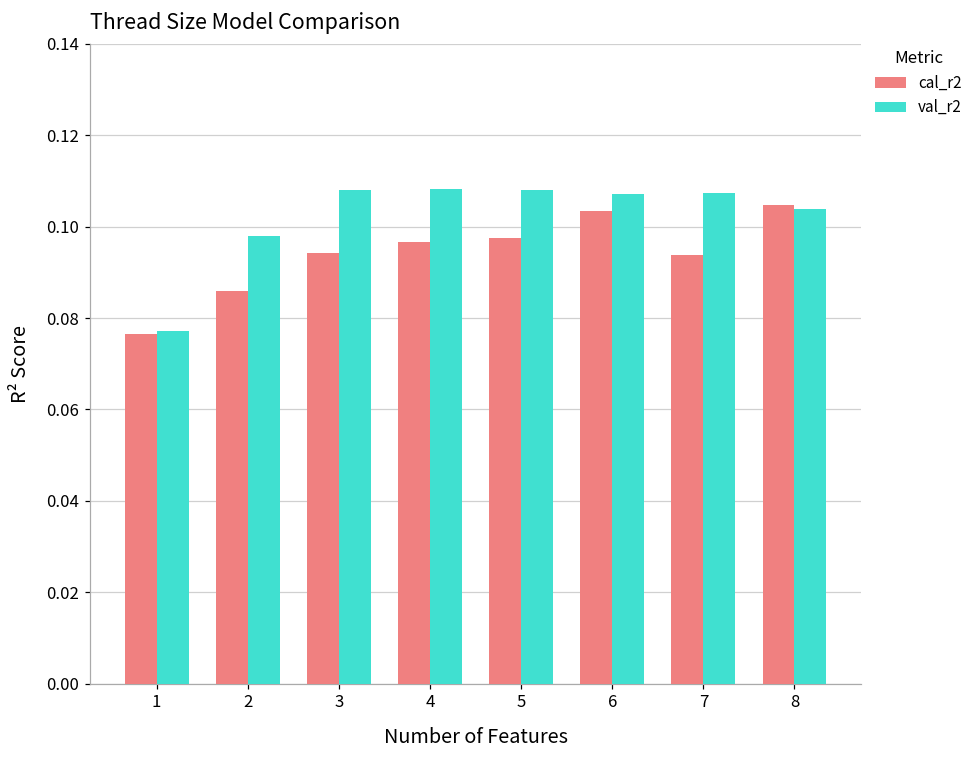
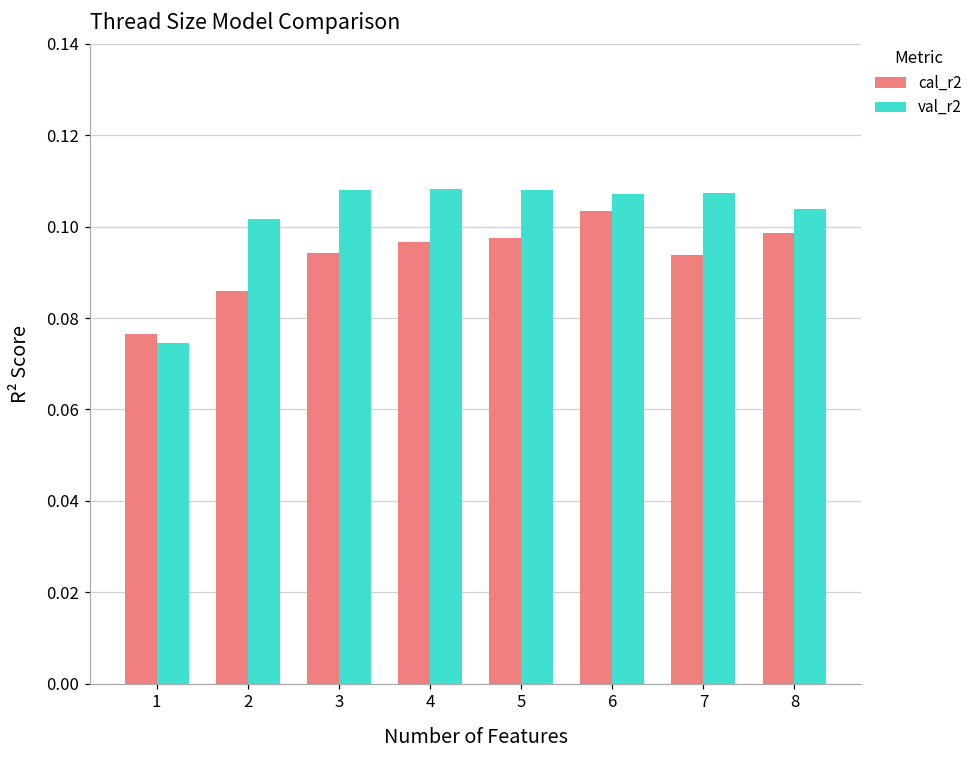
  {
    "cal_r2": {
      "1": 0.076,
      "2": 0.086,
      "3": 0.094,
      "4": 0.097,
      "5": 0.098,
      "6": 0.104,
      "7": 0.094,
-     "8": 0.105
+     "8": 0.099
    },
    "val_r2": {
-     "1": 0.077,
-     "2": 0.098,
+     "1": 0.075,
+     "2": 0.102,
      "3": 0.108,
      "4": 0.108,
      "5": 0.108,
      "6": 0.107,
      "7": 0.107,
      "8": 0.104
    }
  }
